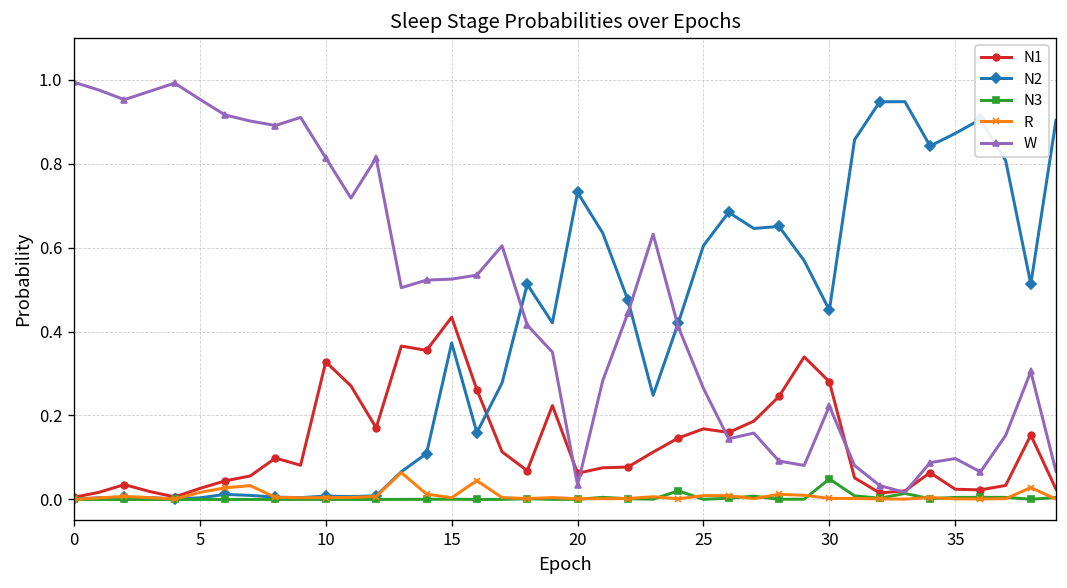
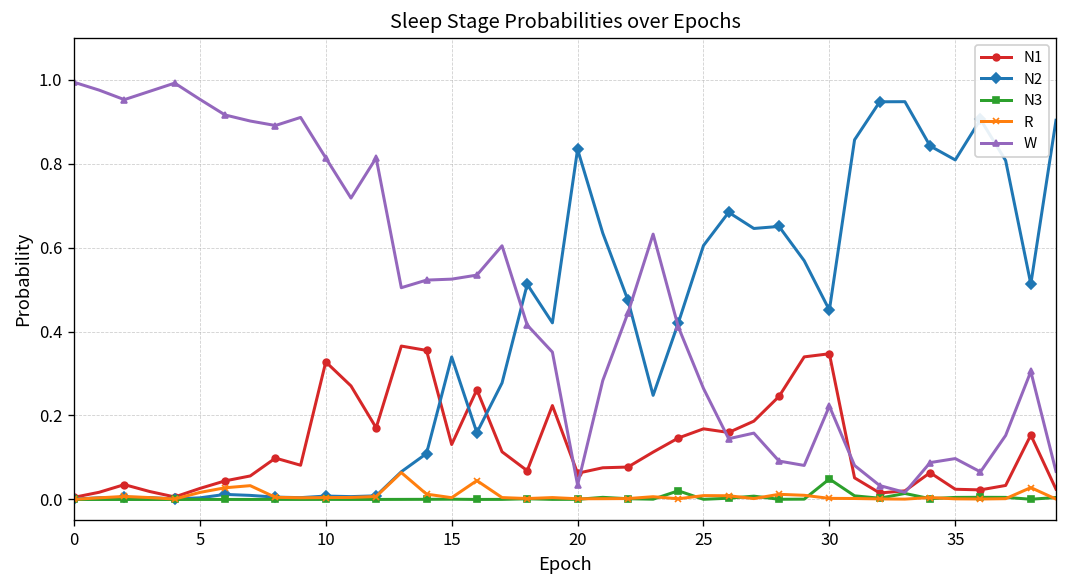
  {
    "N1": {
      "5": 0.03,
      "10": 0.33,
-     "15": 0.43,
+     "15": 0.13,
      "20": 0.06,
      "25": 0.17,
-     "30": 0.28,
+     "30": 0.35,
      "35": 0.02
    },
    "N2": {
-     "15": 0.37,
-     "20": 0.73,
+     "15": 0.34,
+     "20": 0.83,
      "25": 0.60,
      "30": 0.45,
-     "35": 0.87
+     "35": 0.81
    },
    "N3": {
      "25": 0.00,
      "30": 0.05
    },
    "R": {
      "5": 0.02,
      "25": 0.01,
      "30": 0.00
    },
    "W": {
      "0": 0.99,
      "5": 0.95,
      "10": 0.81,
      "15": 0.52,
      "20": 0.03,
      "25": 0.26,
      "30": 0.22,
      "35": 0.10
    }
  }
